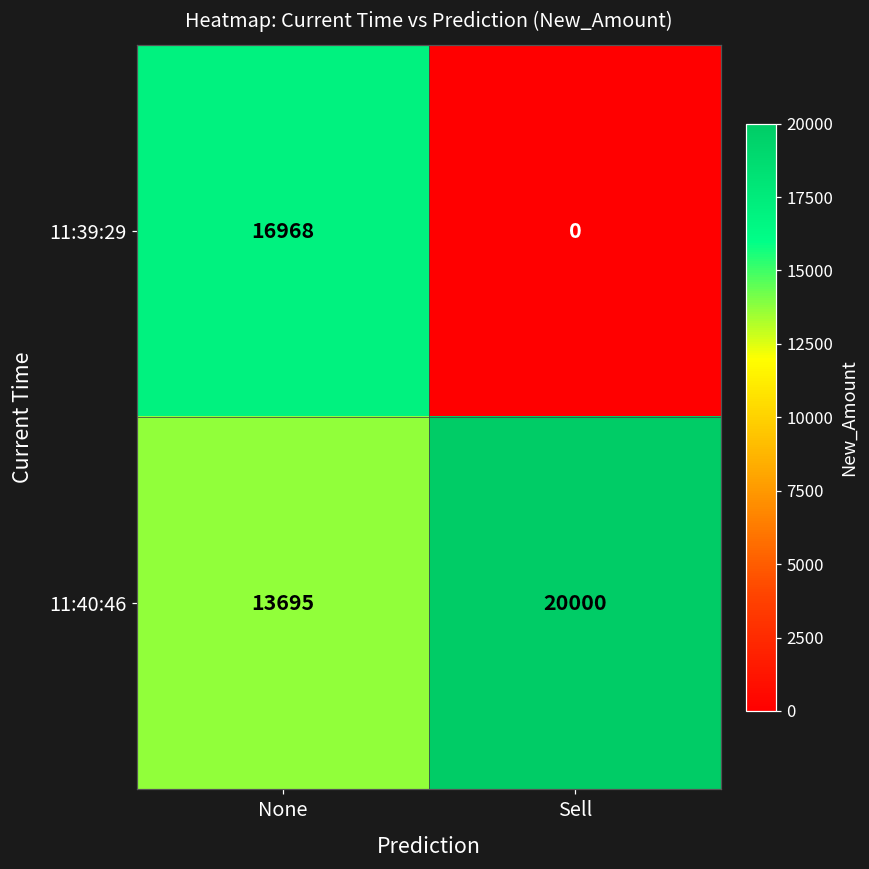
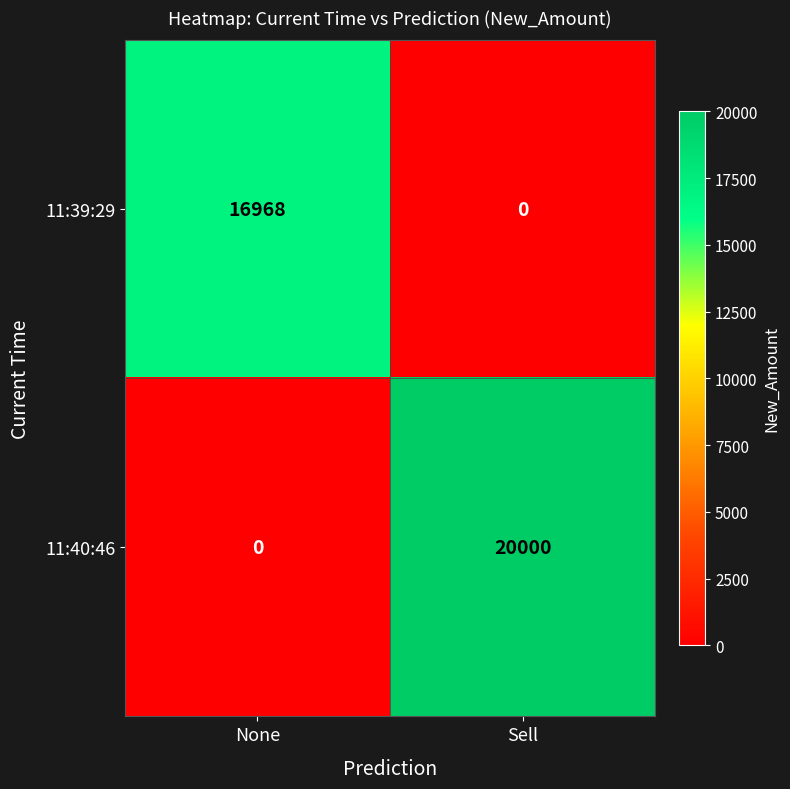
  {
    "11:39:29": {
      "None": 16968,
      "Sell": 0
    },
    "11:40:46": {
-     "None": 13695,
+     "None": 0,
      "Sell": 20000
    }
  }
